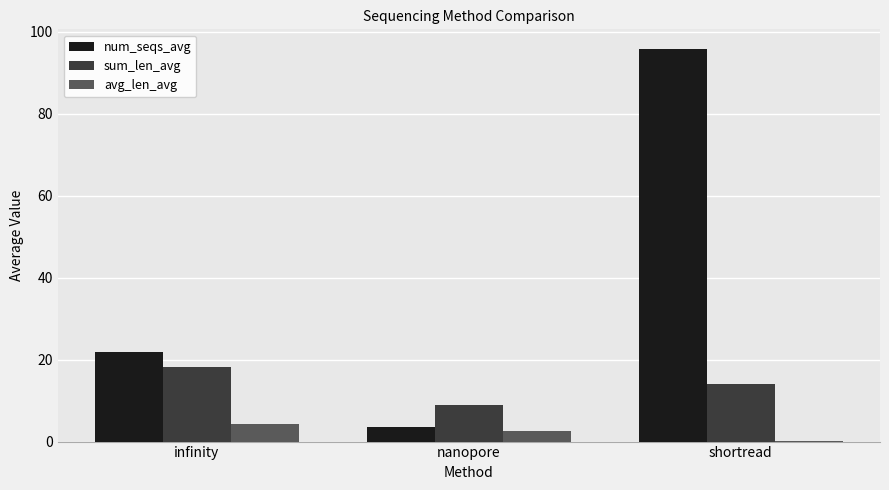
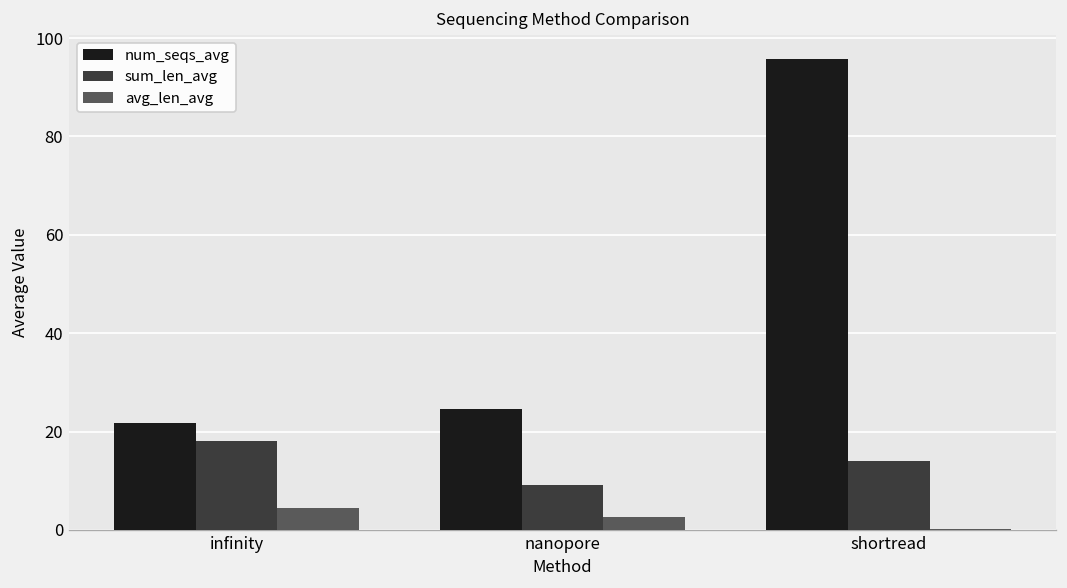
  {
    "num_seqs_avg": {
      "infinity": 22,
-     "nanopore": 3,
+     "nanopore": 25,
      "shortread": 96
    }
  }
